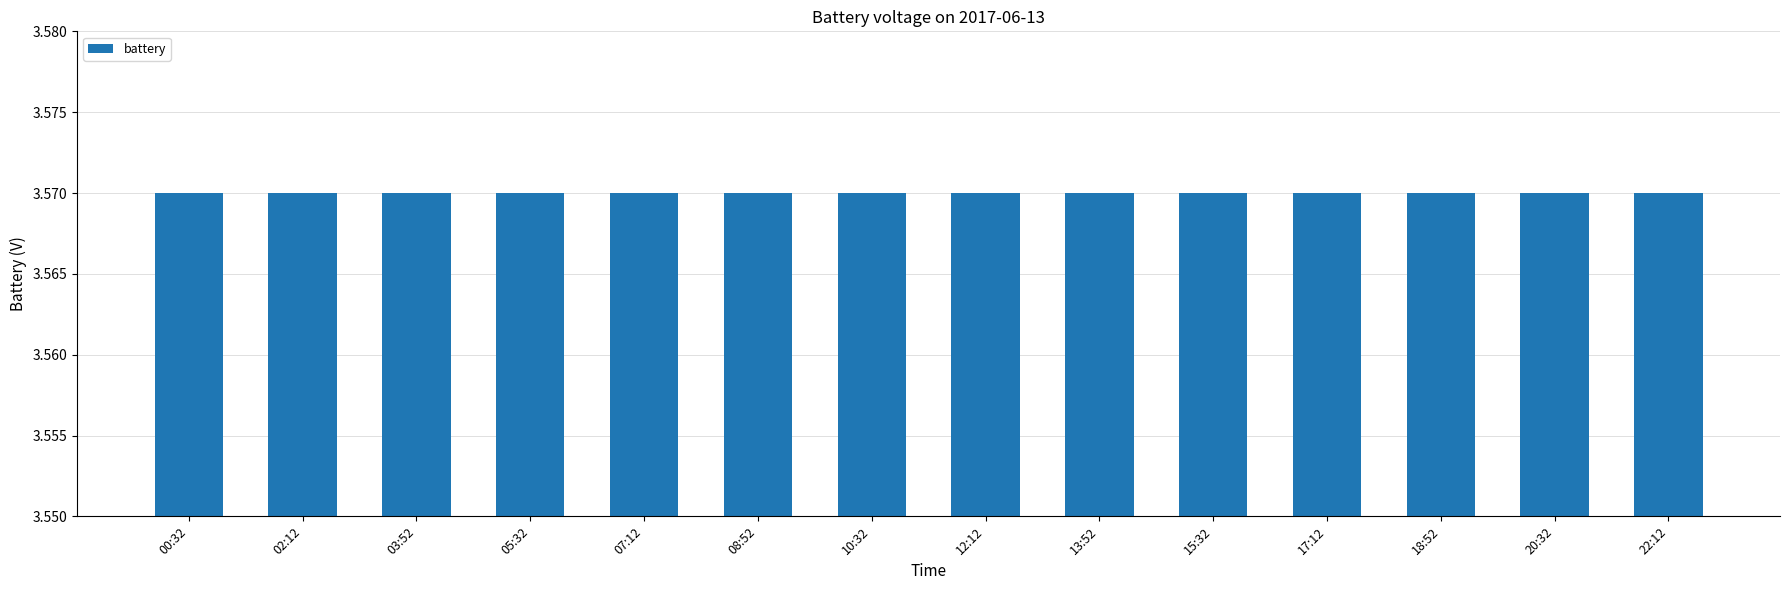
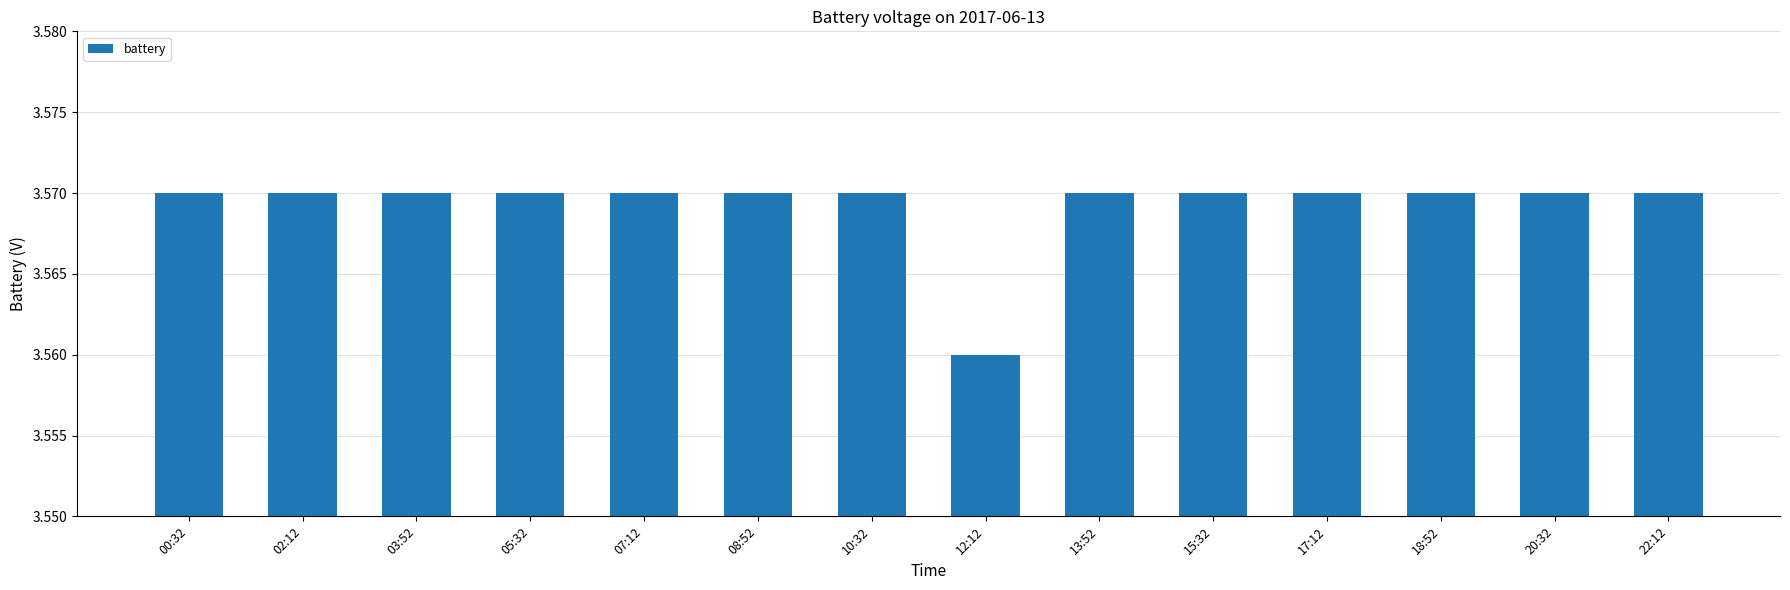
  {
    "00:32": 3.57,
    "02:12": 3.57,
    "03:52": 3.57,
    "05:32": 3.57,
    "07:12": 3.57,
    "08:52": 3.57,
    "10:32": 3.57,
-   "12:12": 3.57,
+   "12:12": 3.56,
    "13:52": 3.57,
    "15:32": 3.57,
    "17:12": 3.57,
    "18:52": 3.57,
    "20:32": 3.57,
    "22:12": 3.57
  }
